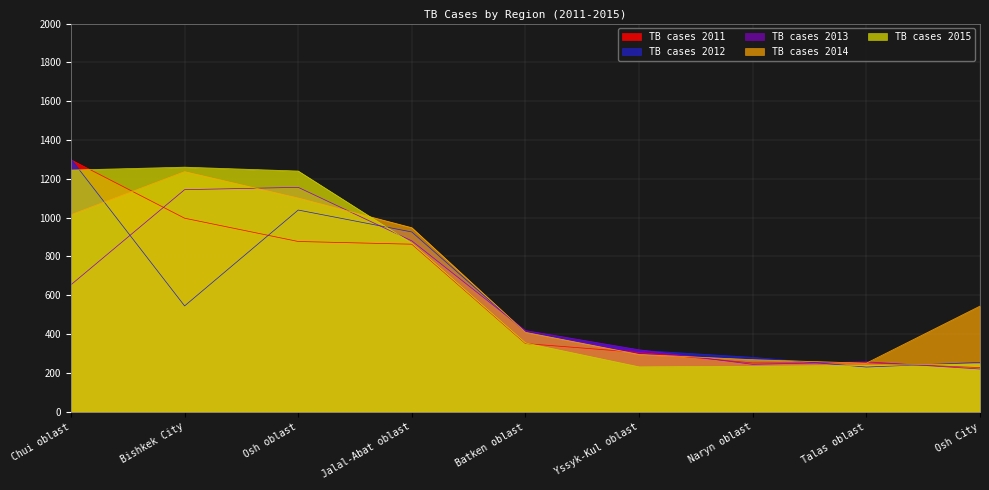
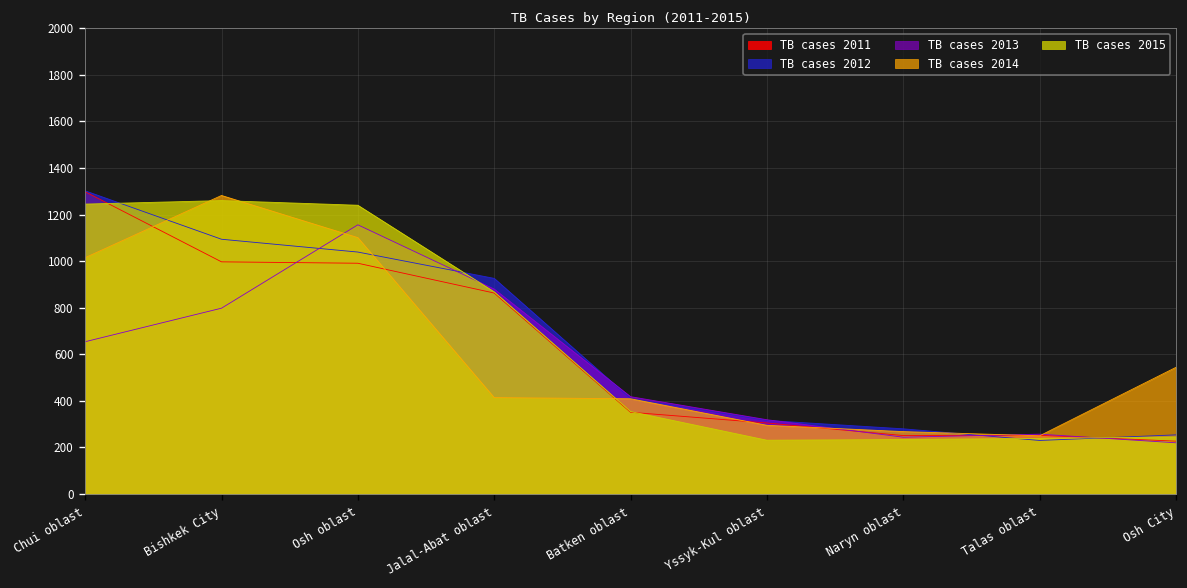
  {
    "TB cases 2011": {
      "Bishkek City": 1000,
-     "Osh oblast": 880
+     "Osh oblast": 990
    },
    "TB cases 2012": {
-     "Bishkek City": 550,
+     "Bishkek City": 1090,
      "Osh oblast": 1040,
      "Jalal-Abat oblast": 930
    },
    "TB cases 2013": {
      "Chui oblast": 650,
-     "Bishkek City": 1140,
+     "Bishkek City": 800,
      "Osh oblast": 1160
    },
    "TB cases 2014": {
      "Chui oblast": 1020,
-     "Bishkek City": 1240,
+     "Bishkek City": 1280,
      "Osh oblast": 1100,
-     "Jalal-Abat oblast": 950,
+     "Jalal-Abat oblast": 410,
      "Osh City": 540
    },
    "TB cases 2015": {
      "Chui oblast": 1250,
      "Bishkek City": 1260,
      "Osh oblast": 1240,
      "Yssyk-Kul oblast": 230
    }
  }
